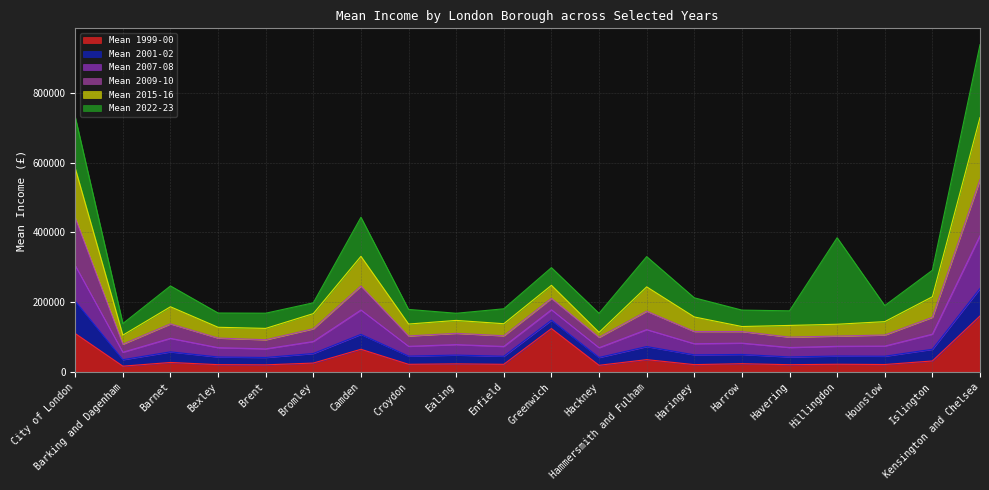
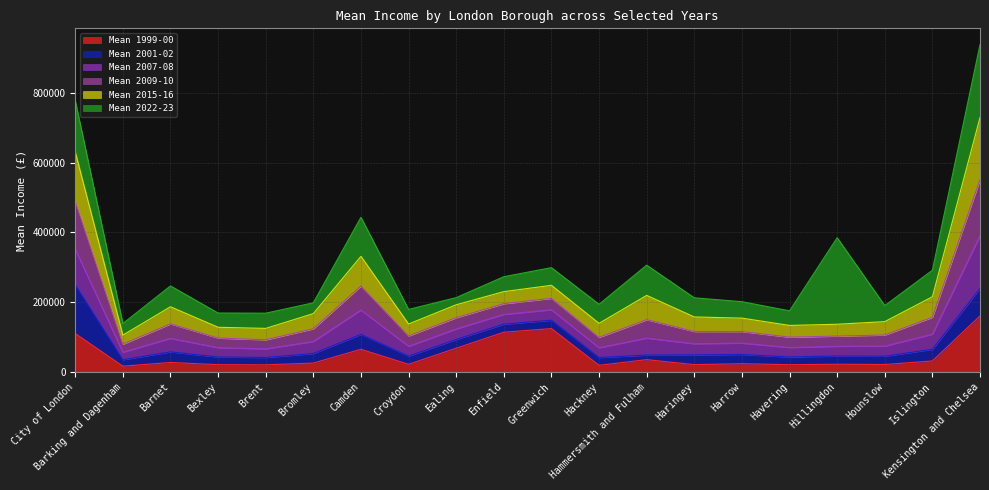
  {
    "Mean 1999-00": {
      "City of London": 110000,
      "Barking and Dagenham": 20000,
      "Barnet": 30000,
      "Bexley": 20000,
      "Brent": 20000,
      "Bromley": 30000,
      "Camden": 60000,
      "Croydon": 20000,
-     "Ealing": 20000,
-     "Enfield": 20000,
+     "Ealing": 70000,
+     "Enfield": 110000,
      "Greenwich": 120000,
      "Hackney": 20000,
      "Hammersmith and Fulham": 30000,
      "Haringey": 20000,
      "Harrow": 20000,
      "Havering": 20000,
      "Hillingdon": 20000,
      "Hounslow": 20000,
      "Islington": 30000,
      "Kensington and Chelsea": 160000
    },
    "Mean 2001-02": {
-     "City of London": 90000,
+     "City of London": 140000,
      "Barking and Dagenham": 20000,
      "Barnet": 30000,
      "Bexley": 20000,
      "Brent": 20000,
      "Bromley": 30000,
      "Camden": 40000,
      "Croydon": 20000,
      "Ealing": 30000,
      "Enfield": 20000,
      "Greenwich": 20000,
      "Hackney": 20000,
-     "Hammersmith and Fulham": 40000,
+     "Hammersmith and Fulham": 10000,
      "Haringey": 30000,
      "Harrow": 30000,
      "Havering": 20000,
      "Hillingdon": 20000,
      "Hounslow": 20000,
      "Islington": 30000,
      "Kensington and Chelsea": 80000
    },
    "Mean 2015-16": {
      "City of London": 140000,
      "Barking and Dagenham": 30000,
      "Barnet": 50000,
      "Bexley": 30000,
      "Brent": 30000,
      "Bromley": 40000,
      "Camden": 90000,
      "Croydon": 30000,
      "Ealing": 40000,
      "Enfield": 30000,
      "Greenwich": 40000,
-     "Hackney": 10000,
+     "Hackney": 40000,
      "Hammersmith and Fulham": 70000,
      "Haringey": 40000,
-     "Harrow": 10000,
+     "Harrow": 40000,
      "Havering": 30000,
      "Hillingdon": 30000,
      "Hounslow": 40000,
      "Islington": 60000,
      "Kensington and Chelsea": 180000
    },
    "Mean 2022-23": {
      "City of London": 150000,
      "Barking and Dagenham": 30000,
      "Barnet": 60000,
      "Bexley": 40000,
      "Brent": 40000,
      "Bromley": 30000,
      "Camden": 110000,
      "Croydon": 40000,
      "Ealing": 20000,
      "Enfield": 40000,
      "Greenwich": 50000,
      "Hackney": 50000,
      "Hammersmith and Fulham": 90000,
      "Haringey": 50000,
      "Harrow": 50000,
      "Havering": 40000,
      "Hillingdon": 250000,
      "Hounslow": 50000,
      "Islington": 80000,
      "Kensington and Chelsea": 210000
    }
  }
